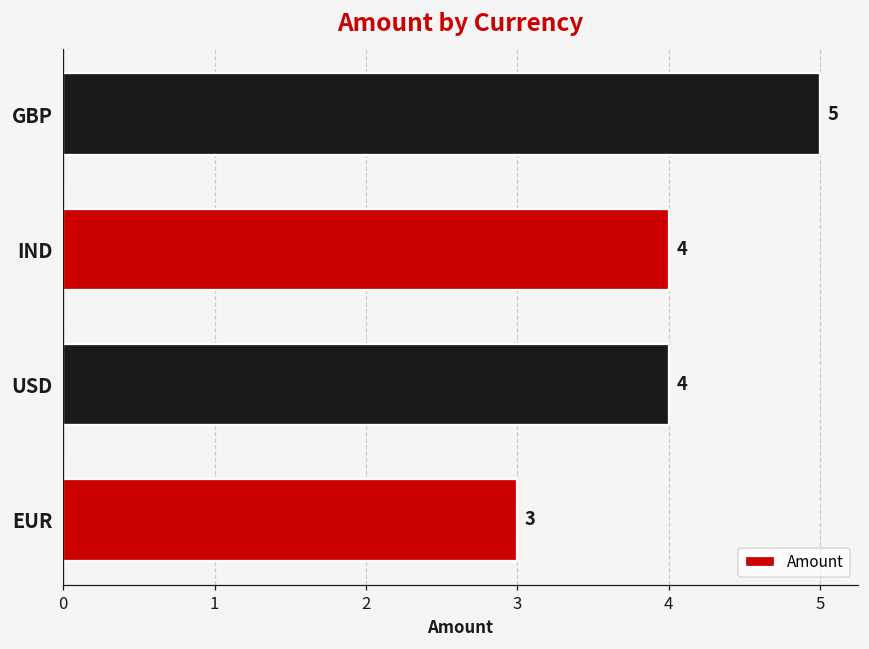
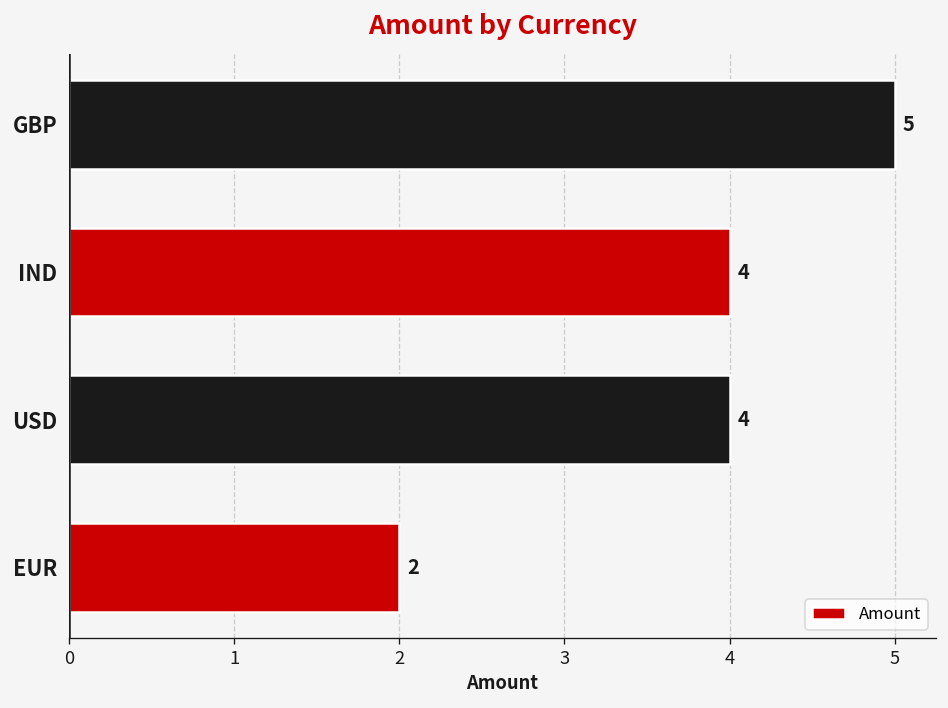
  {
    "GBP": 5,
    "IND": 4,
    "USD": 4,
-   "EUR": 3
+   "EUR": 2
  }
